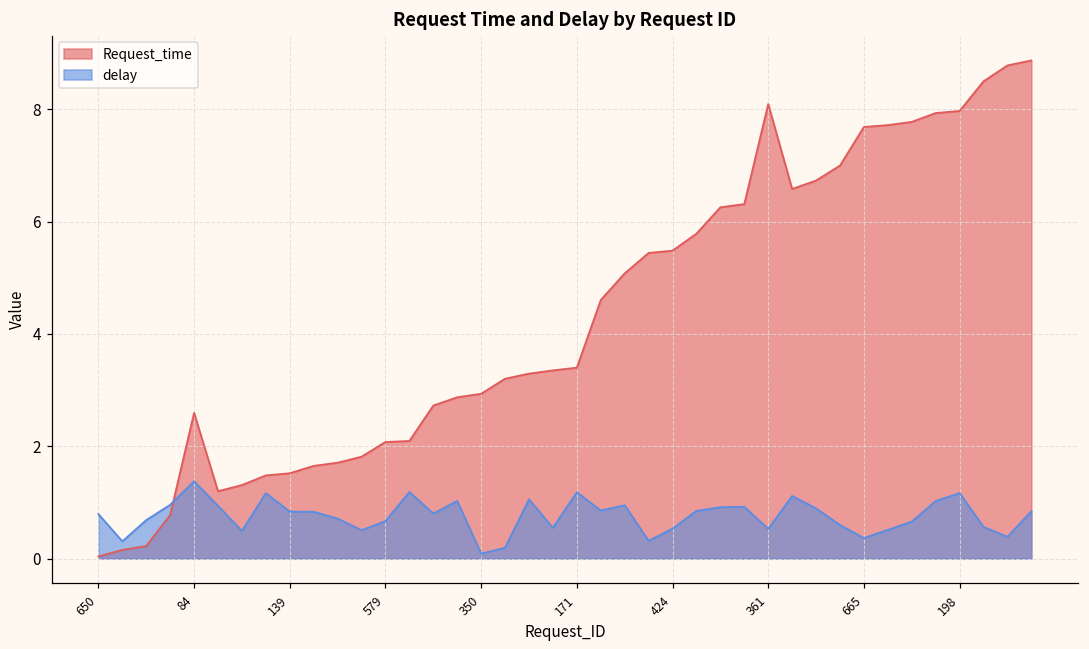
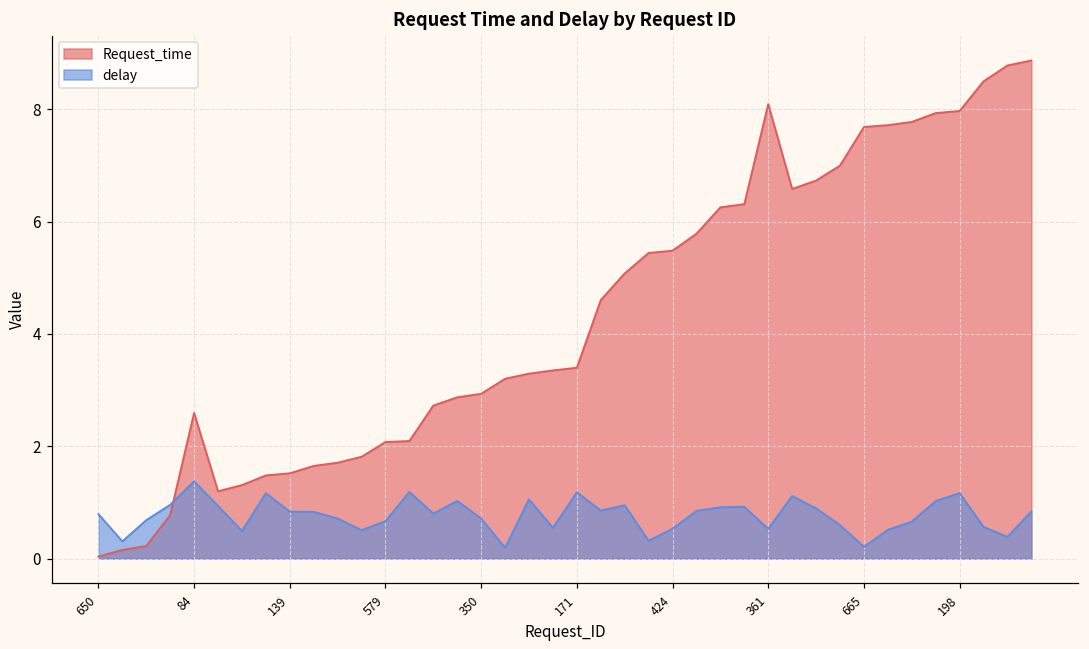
  {
    "Request_time": {
      "650": 0.0,
      "84": 2.6,
      "139": 1.5,
      "579": 2.1,
      "350": 2.9,
      "171": 3.4,
      "424": 5.5,
      "361": 8.1,
      "665": 7.7,
      "198": 8.0
    },
    "delay": {
      "650": 0.8,
      "84": 1.4,
      "139": 0.8,
      "579": 0.7,
-     "350": 0.1,
+     "350": 0.7,
      "171": 1.2,
      "424": 0.5,
      "361": 0.5,
-     "665": 0.4,
+     "665": 0.2,
      "198": 1.2
    }
  }
